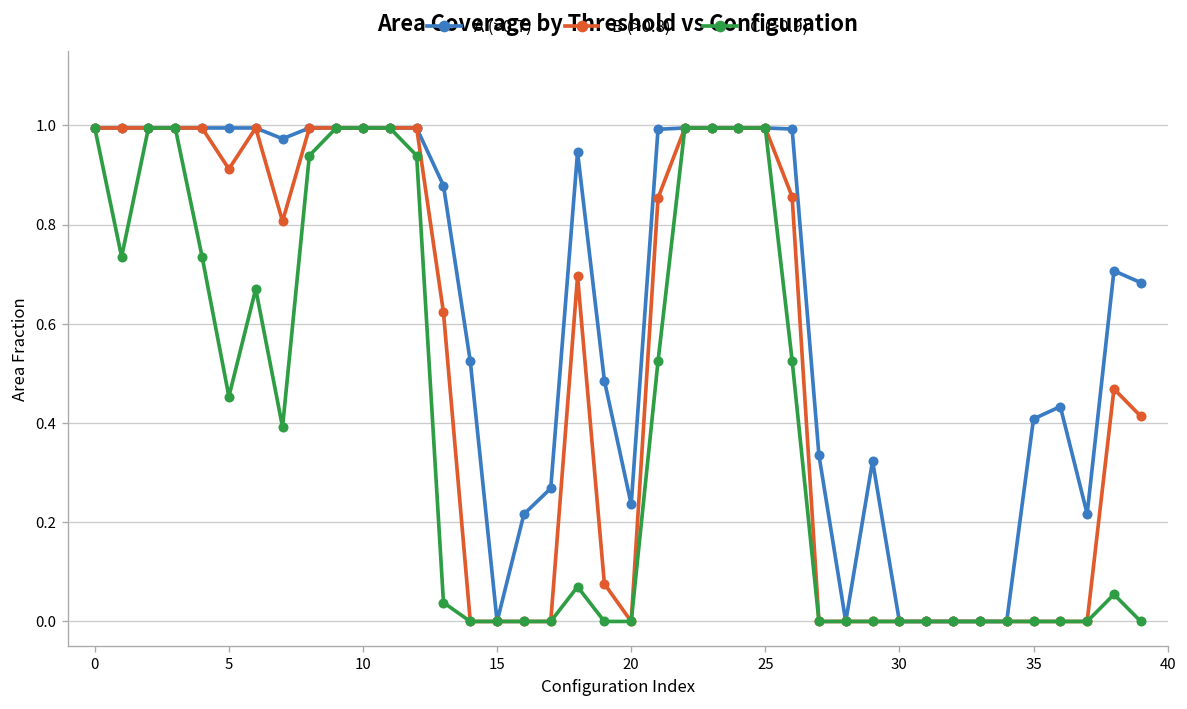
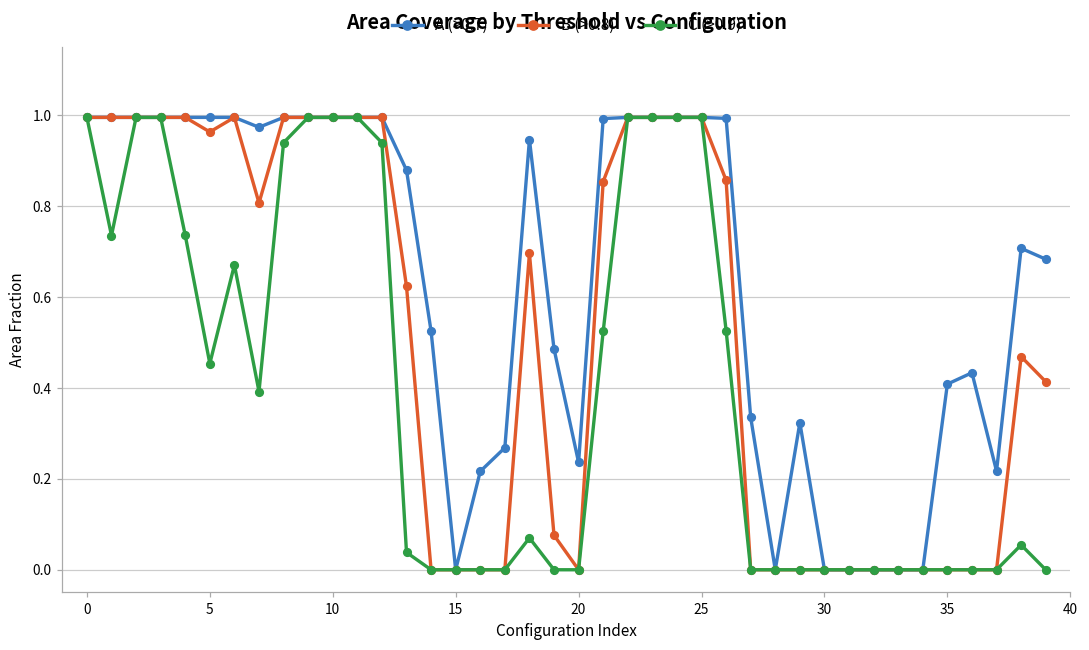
  {
    "A (>0.7)": {
      "5": 0.99,
      "20": 0.24,
      "35": 0.41
    },
    "B (>0.8)": {
-     "5": 0.91
+     "5": 0.96
    },
    "C (>0.9)": {
      "5": 0.45
    }
  }
